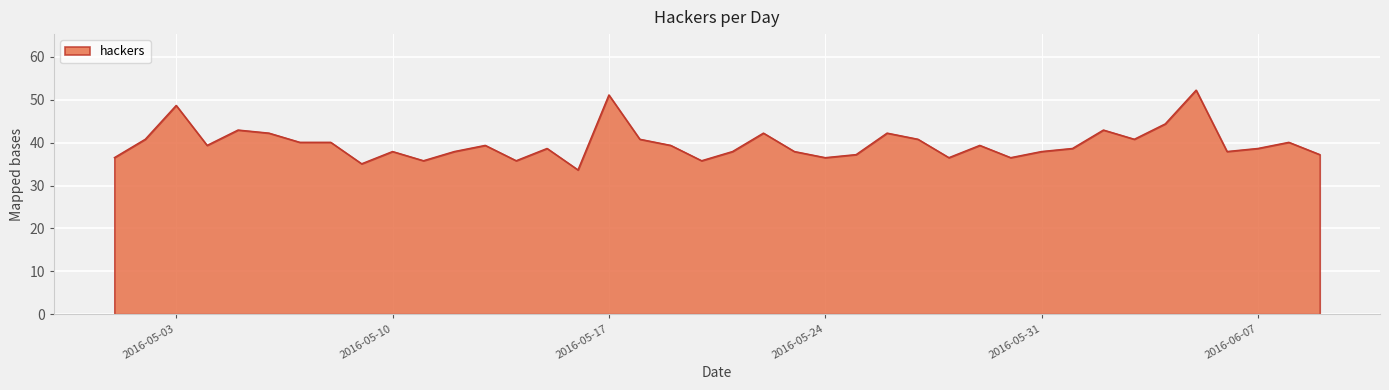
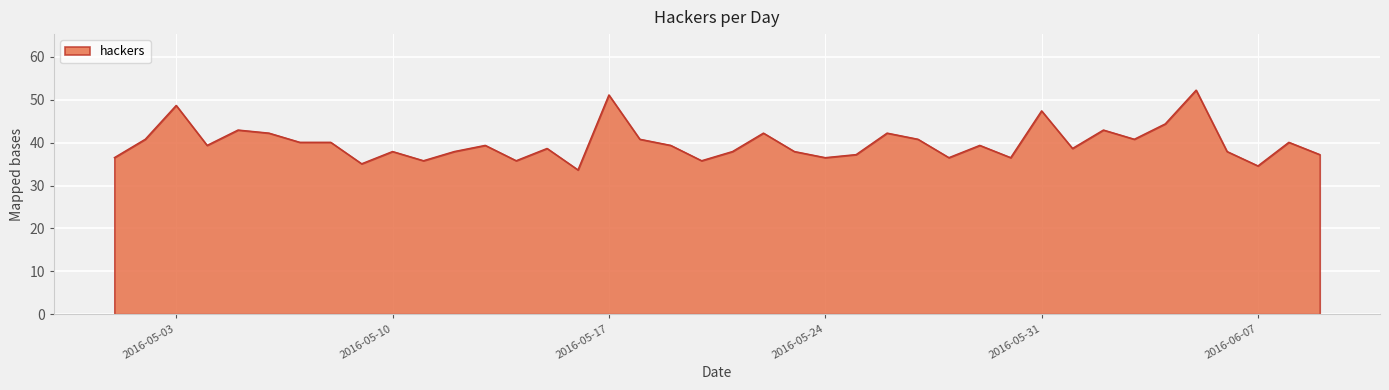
  {
    "2016-05-03": 49,
    "2016-05-10": 38,
    "2016-05-17": 51,
    "2016-05-24": 37,
-   "2016-05-31": 38,
-   "2016-06-07": 39
+   "2016-05-31": 47,
+   "2016-06-07": 35
  }
